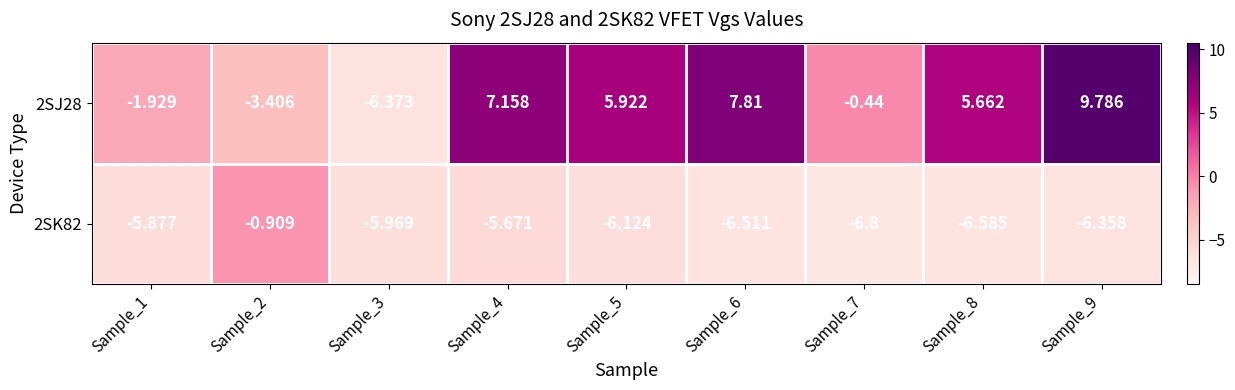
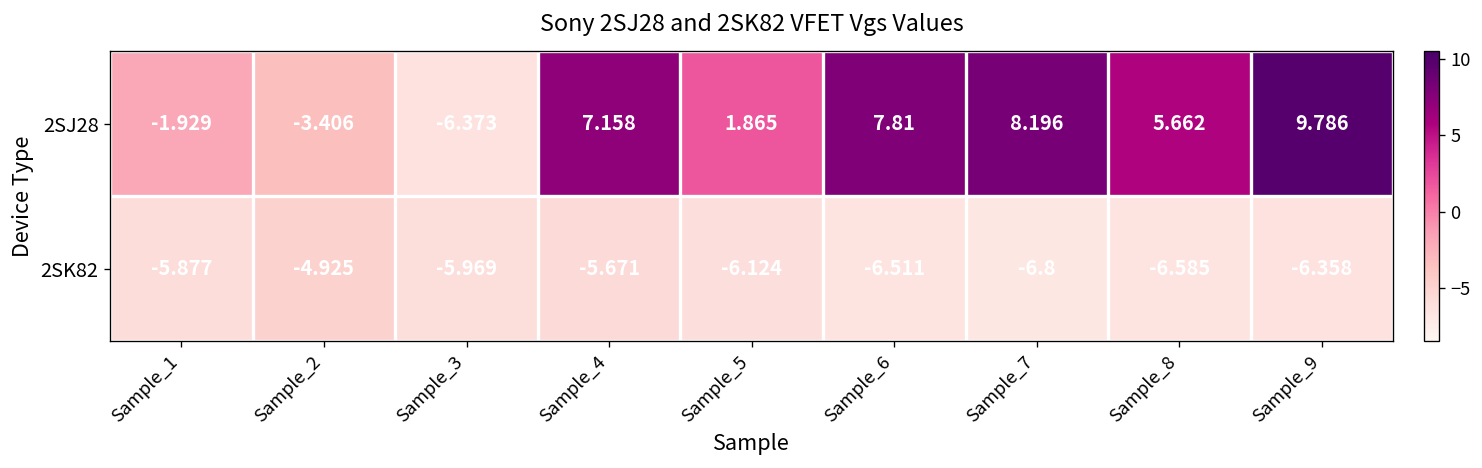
  {
    "2SJ28": {
      "Sample_1": -1.929,
      "Sample_2": -3.406,
      "Sample_4": 7.158,
-     "Sample_5": 5.922,
+     "Sample_5": 1.865,
      "Sample_6": 7.81,
-     "Sample_7": -0.44,
+     "Sample_7": 8.196,
      "Sample_8": 5.662,
      "Sample_9": 9.786
    },
    "2SK82": {
-     "Sample_2": -0.909
+     "Sample_2": -4.925
    }
  }
